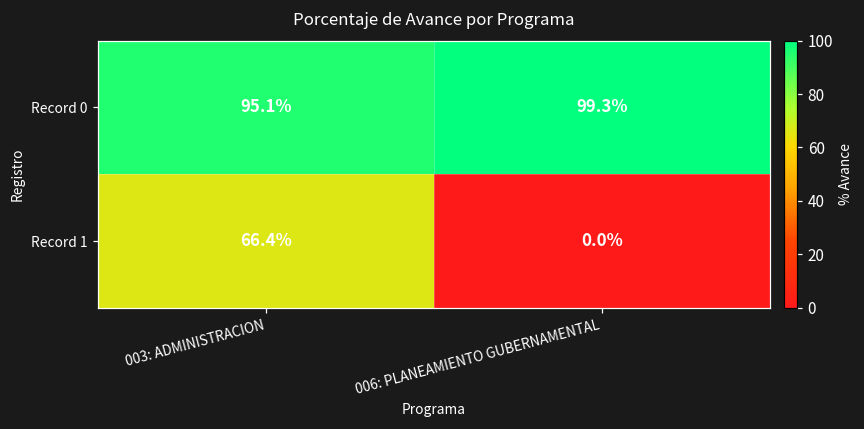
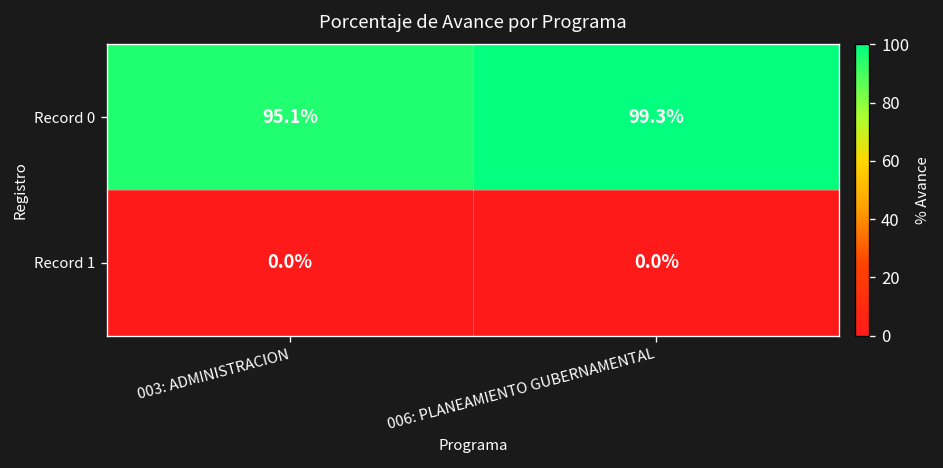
  {
    "Record 0": {
      "003: ADMINISTRACION": "95.1%",
      "006: PLANEAMIENTO GUBERNAMENTAL": "99.3%"
    },
    "Record 1": {
-     "003: ADMINISTRACION": "66.4%",
+     "003: ADMINISTRACION": "0.0%",
      "006: PLANEAMIENTO GUBERNAMENTAL": "0.0%"
    }
  }
